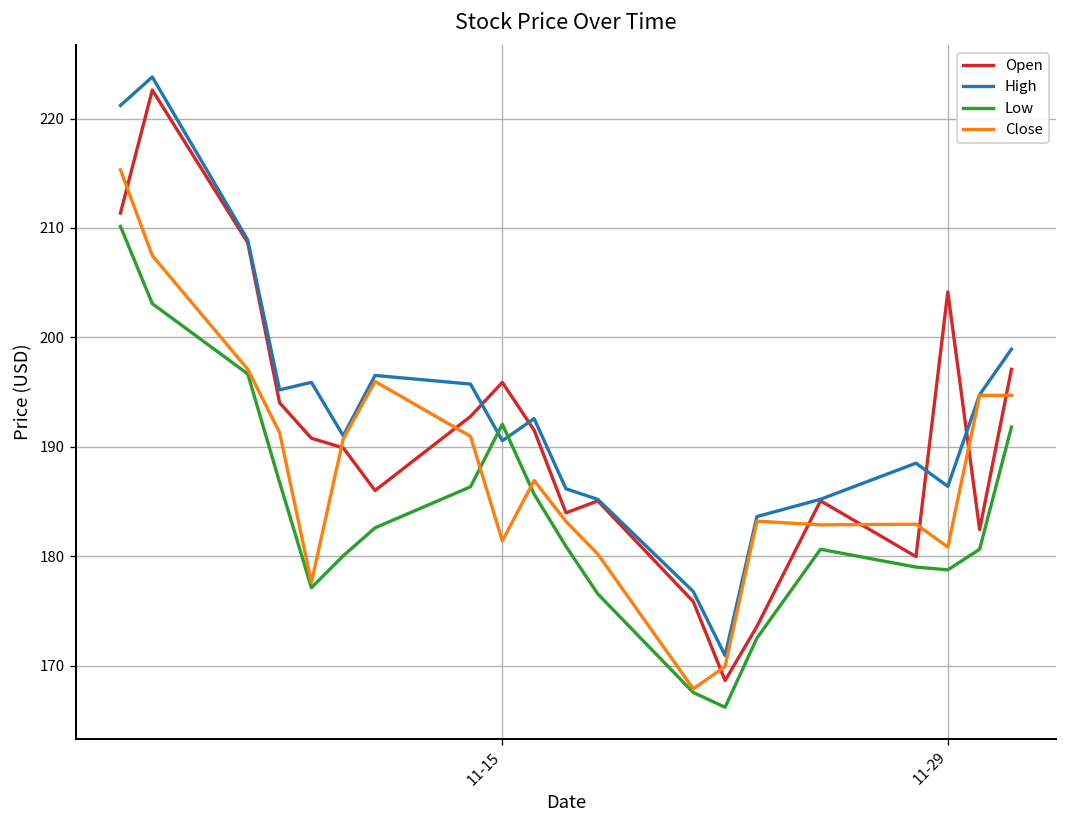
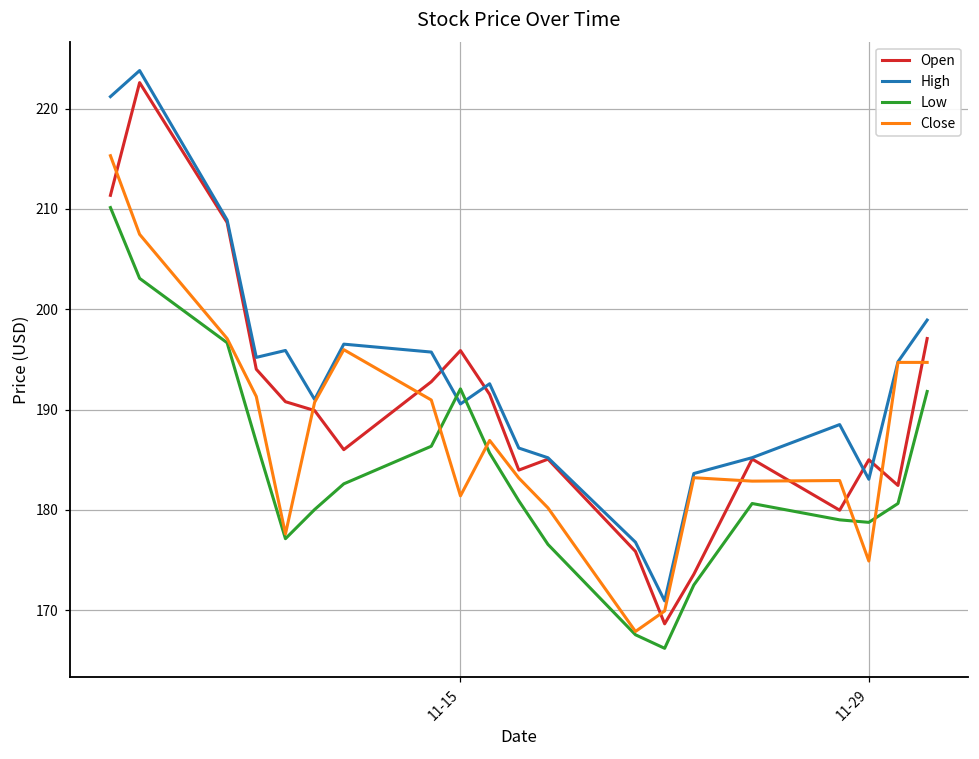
  {
    "Open": {
      "11-15": 196,
-     "11-29": 204
+     "11-29": 185
    },
    "High": {
      "11-15": 191,
-     "11-29": 186
+     "11-29": 183
    },
    "Low": {
      "11-15": 192,
      "11-29": 179
    },
    "Close": {
      "11-15": 181,
-     "11-29": 181
+     "11-29": 175
    }
  }
